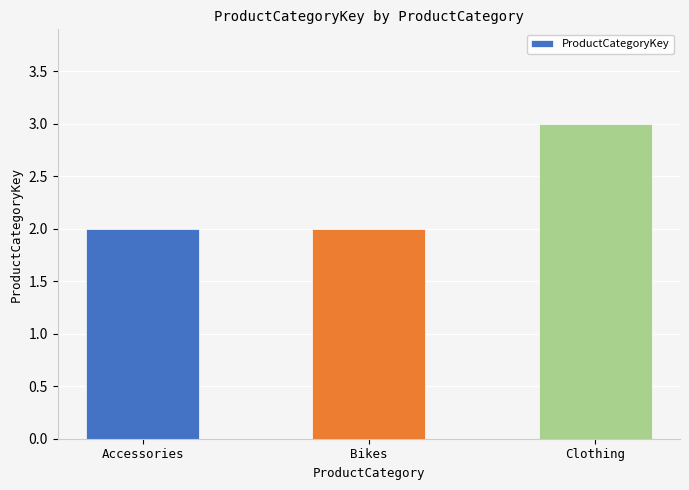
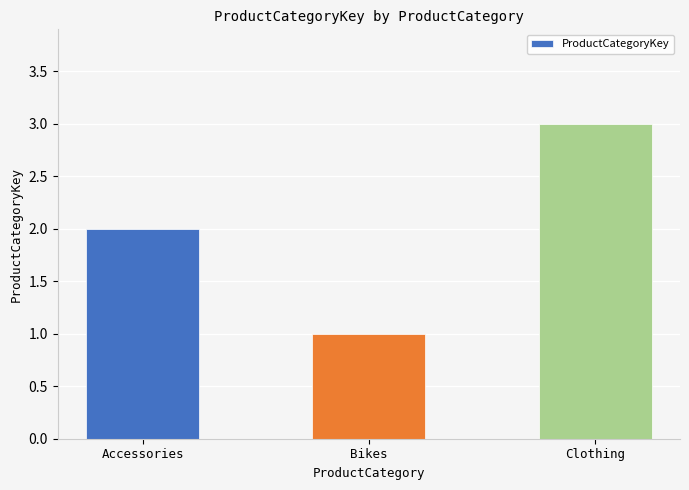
  {
    "Accessories": 2,
-   "Bikes": 2,
+   "Bikes": 1,
    "Clothing": 3
  }
